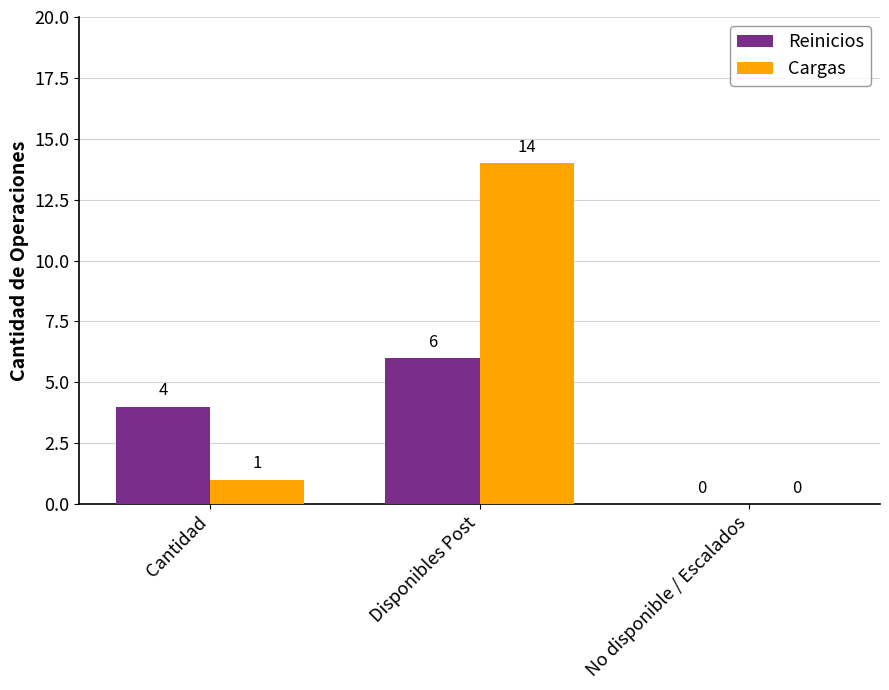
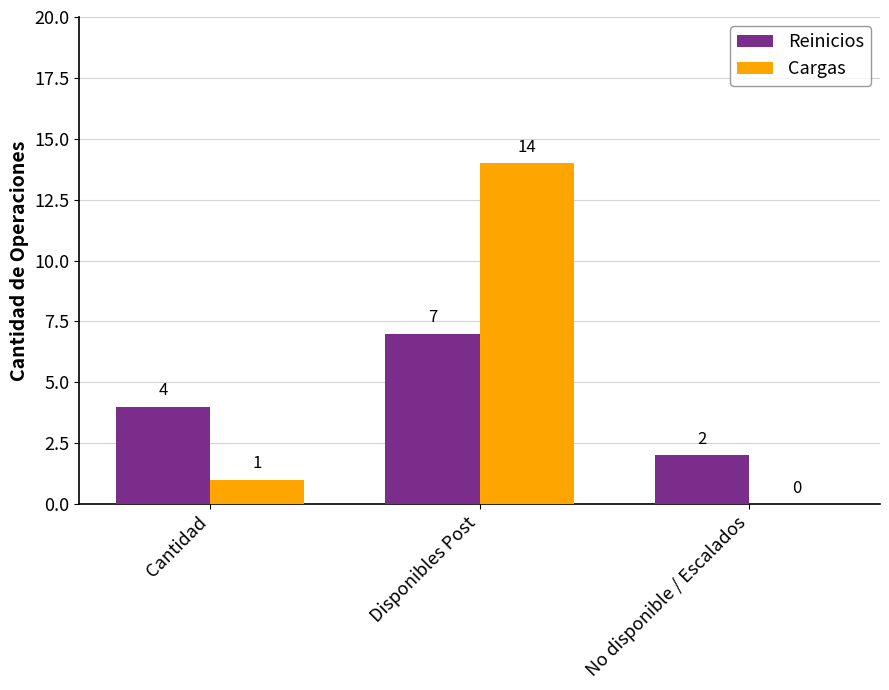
  {
    "Reinicios": {
      "Cantidad": 4,
-     "Disponibles Post": 6,
-     "No disponible / Escalados": 0
+     "Disponibles Post": 7,
+     "No disponible / Escalados": 2
    },
    "Cargas": {
      "Cantidad": 1,
      "Disponibles Post": 14,
      "No disponible / Escalados": 0
    }
  }
